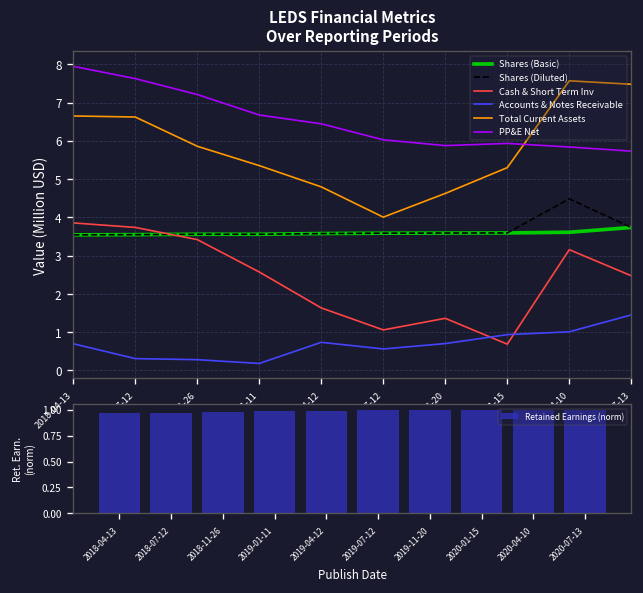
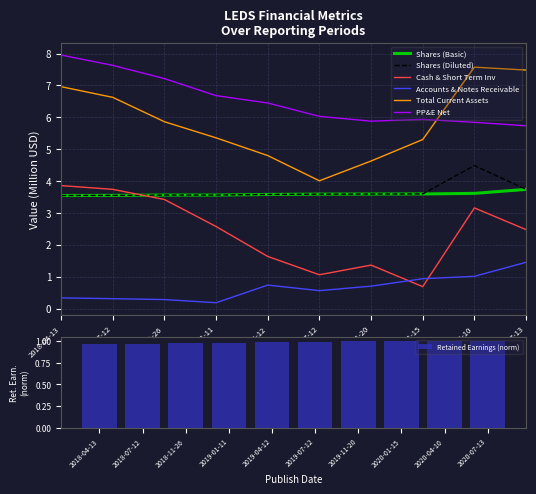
  {
    "LEDS Financial Metrics Over Reporting Periods": {
      "Cash & Short Term Inv": {
        "2018-04-13": 3.9
      },
      "Accounts & Notes Receivable": {
-       "2018-04-13": 0.7
+       "2018-04-13": 0.3
      },
      "Total Current Assets": {
-       "2018-04-13": 6.7
+       "2018-04-13": 7.0
      },
      "PP&E Net": {
        "2018-04-13": 8.0
      }
    }
  }
